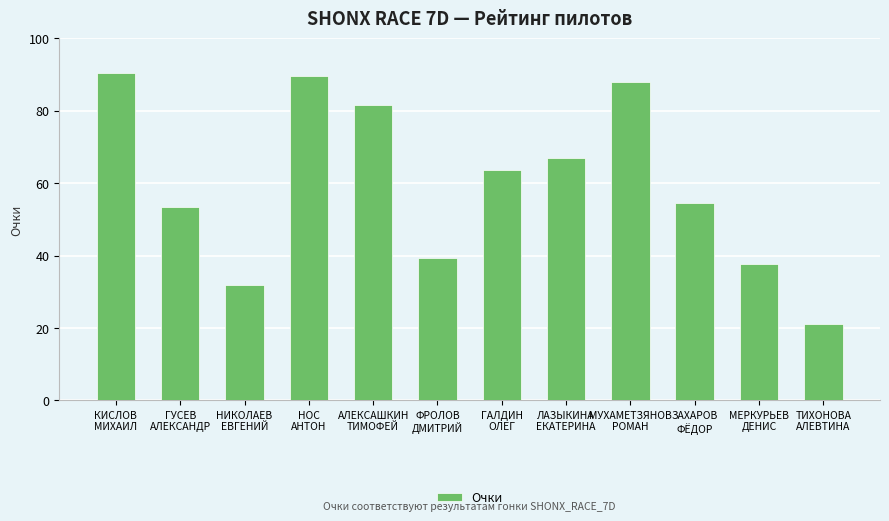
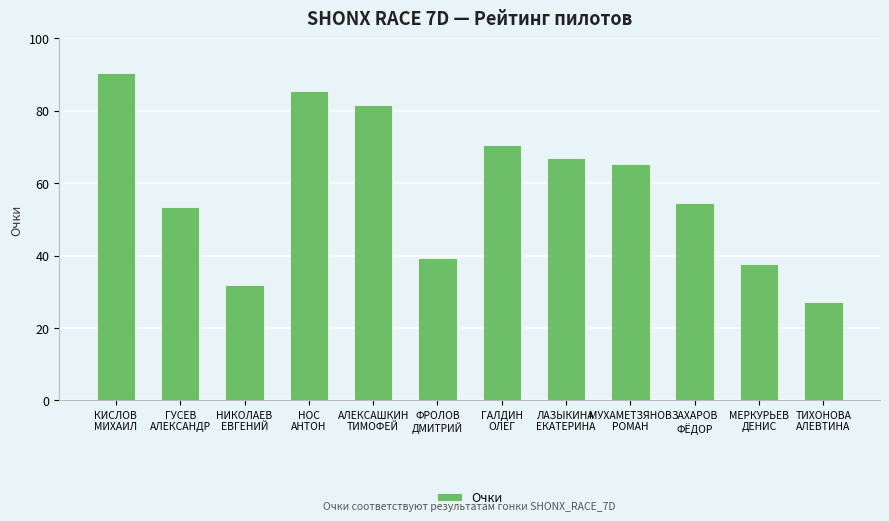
  {
    "КИСЛОВ МИХАИЛ": 90,
    "ГУСЕВ АЛЕКСАНДР": 53,
    "НИКОЛАЕВ ЕВГЕНИЙ": 32,
-   "НОС АНТОН": 90,
+   "НОС АНТОН": 85,
    "АЛЕКСАШКИН ТИМОФЕЙ": 82,
    "ФРОЛОВ ДМИТРИЙ": 39,
-   "ГАЛДИН ОЛЕГ": 64,
+   "ГАЛДИН ОЛЕГ": 70,
    "ЛАЗЫКИНА ЕКАТЕРИНА": 67,
-   "МУХАМЕТЗЯНОВ РОМАН": 88,
+   "МУХАМЕТЗЯНОВ РОМАН": 65,
    "ЗАХАРОВ ФЁДОР": 54,
    "МЕРКУРЬЕВ ДЕНИС": 38,
-   "ТИХОНОВА АЛЕВТИНА": 21
+   "ТИХОНОВА АЛЕВТИНА": 27
  }
